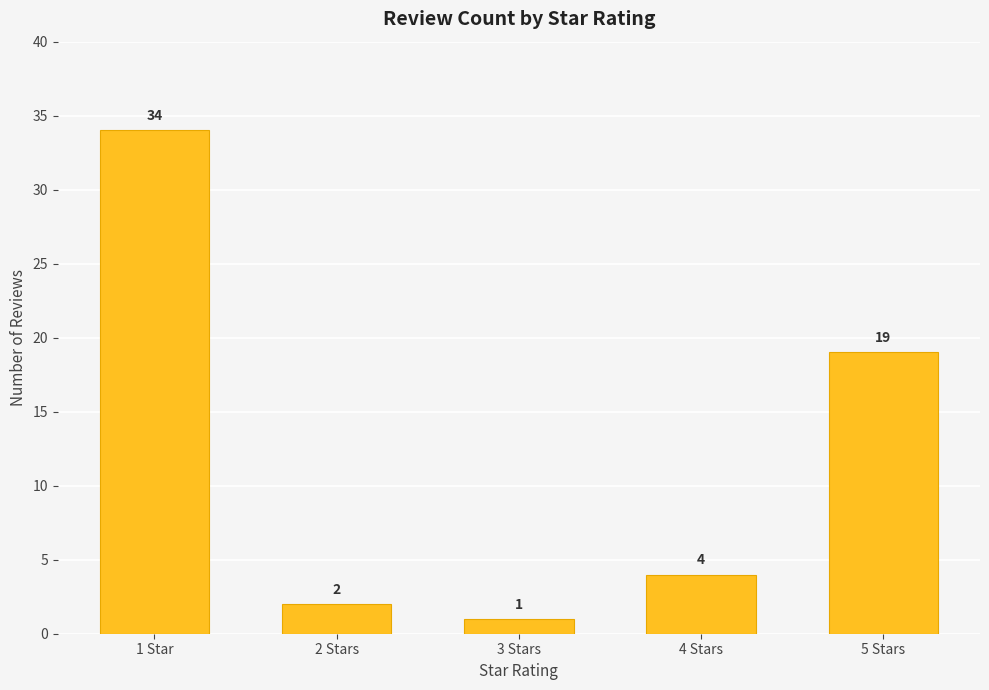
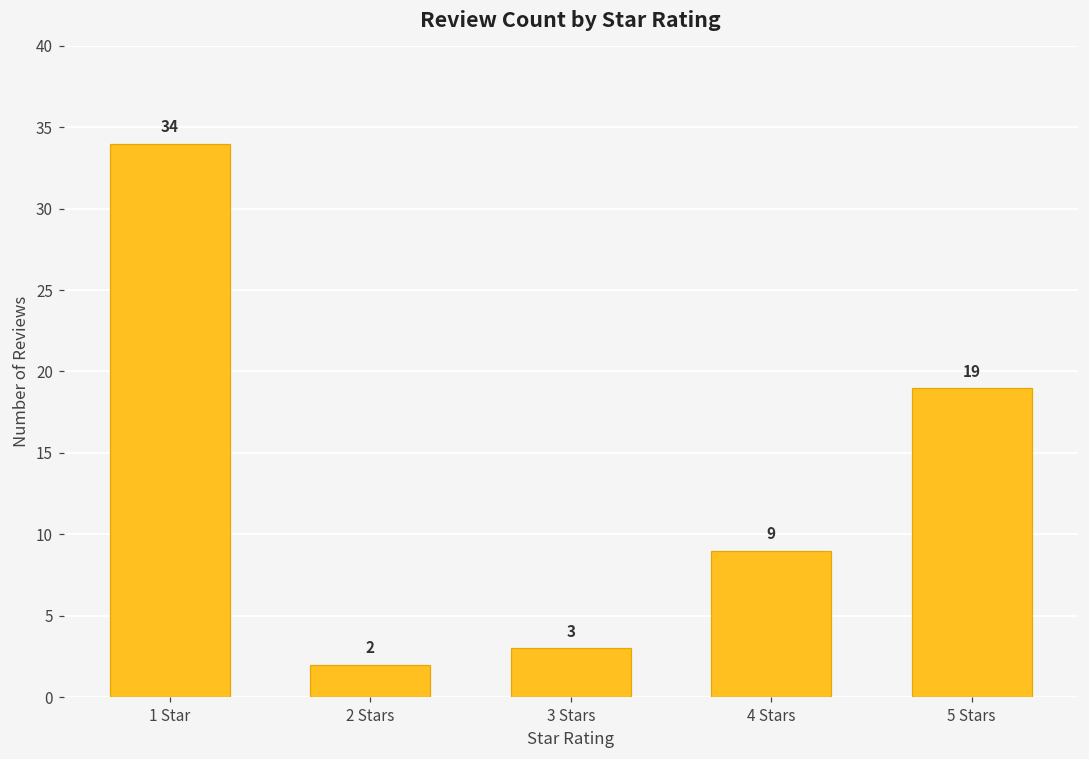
  {
    "1 Star": 34,
    "2 Stars": 2,
-   "3 Stars": 1,
-   "4 Stars": 4,
+   "3 Stars": 3,
+   "4 Stars": 9,
    "5 Stars": 19
  }
